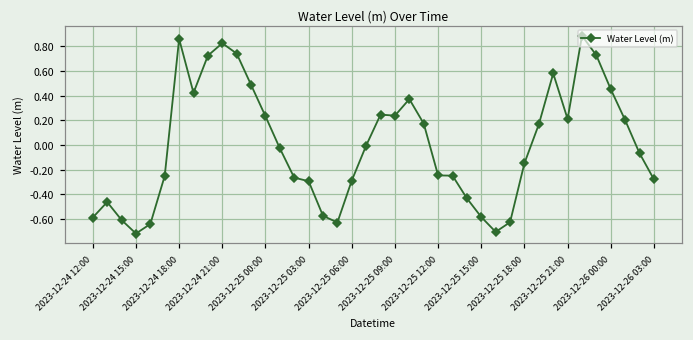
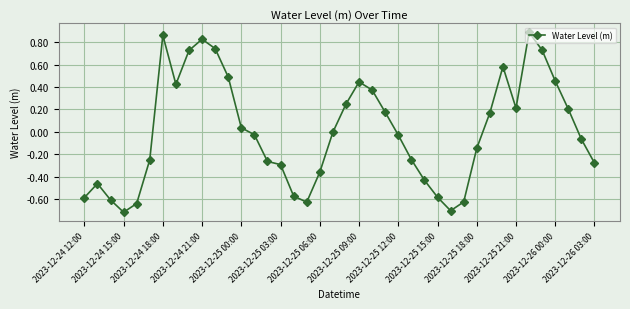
  {
    "2023-12-24 12:00": -0.59,
    "2023-12-24 15:00": -0.72,
    "2023-12-24 18:00": 0.86,
    "2023-12-24 21:00": 0.83,
-   "2023-12-25 00:00": 0.23,
+   "2023-12-25 00:00": 0.04,
    "2023-12-25 03:00": -0.29,
-   "2023-12-25 06:00": -0.29,
-   "2023-12-25 09:00": 0.24,
-   "2023-12-25 12:00": -0.25,
+   "2023-12-25 06:00": -0.36,
+   "2023-12-25 09:00": 0.44,
+   "2023-12-25 12:00": -0.03,
    "2023-12-25 15:00": -0.58,
    "2023-12-25 18:00": -0.15,
    "2023-12-25 21:00": 0.21,
    "2023-12-26 00:00": 0.45,
    "2023-12-26 03:00": -0.28
  }
